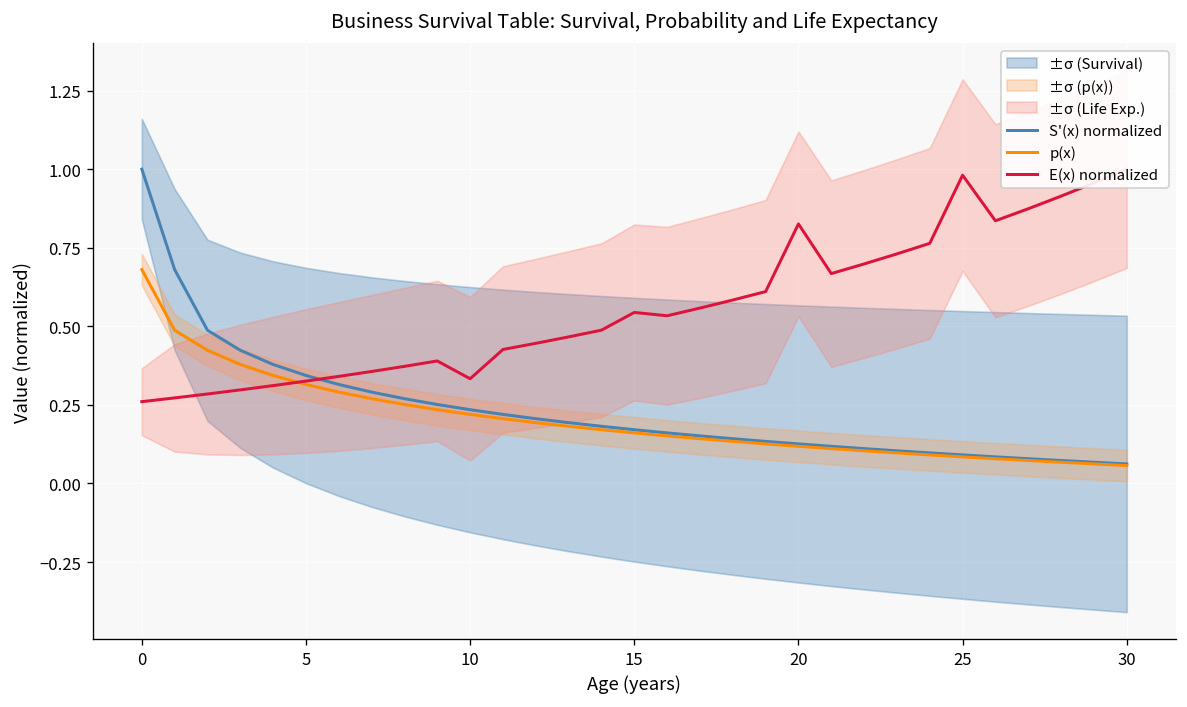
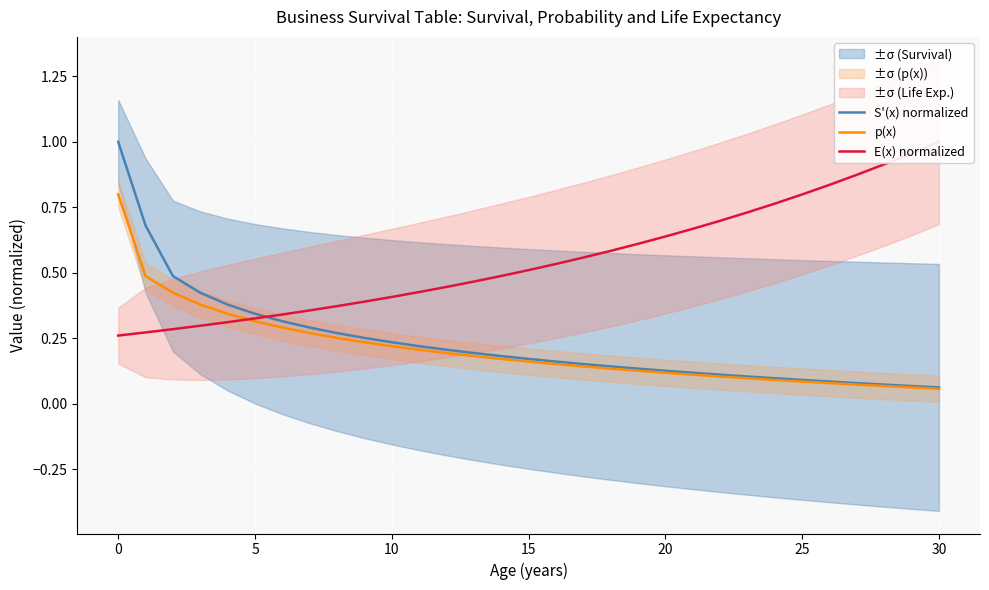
  {
    "p(x)": {
-     "0": 0.68,
+     "0": 0.80,
      "5": 0.31,
      "10": 0.22,
      "15": 0.16
    },
    "E(x) normalized": {
      "0": 0.26,
      "5": 0.33,
-     "10": 0.33,
-     "15": 0.54,
-     "20": 0.83,
-     "25": 0.98
+     "10": 0.41,
+     "15": 0.51,
+     "20": 0.64,
+     "25": 0.80
    }
  }
